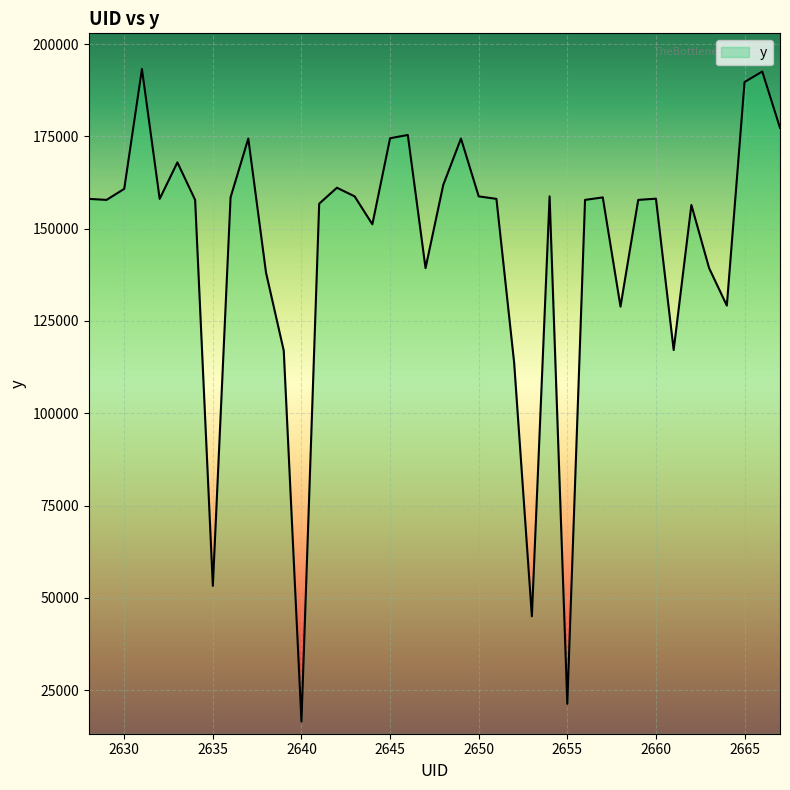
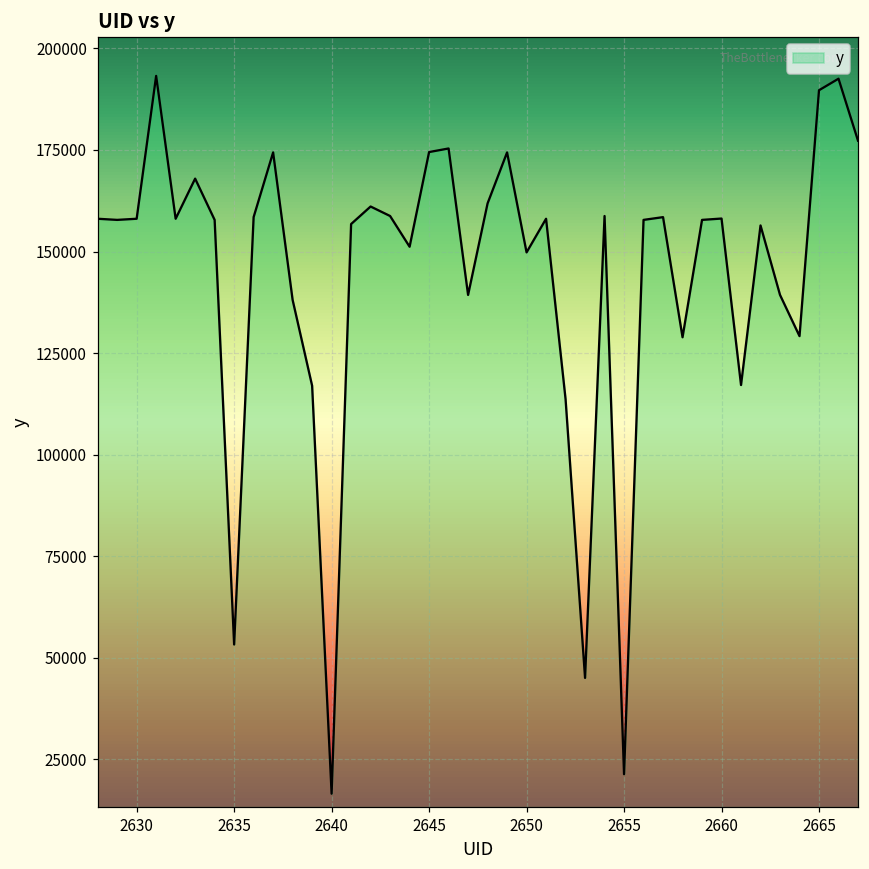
  {
-   "2630": 161000,
+   "2630": 158000,
    "2635": 53000,
    "2640": 16000,
    "2645": 174000,
-   "2650": 159000,
+   "2650": 150000,
    "2655": 21000,
    "2660": 158000,
    "2665": 190000
  }
